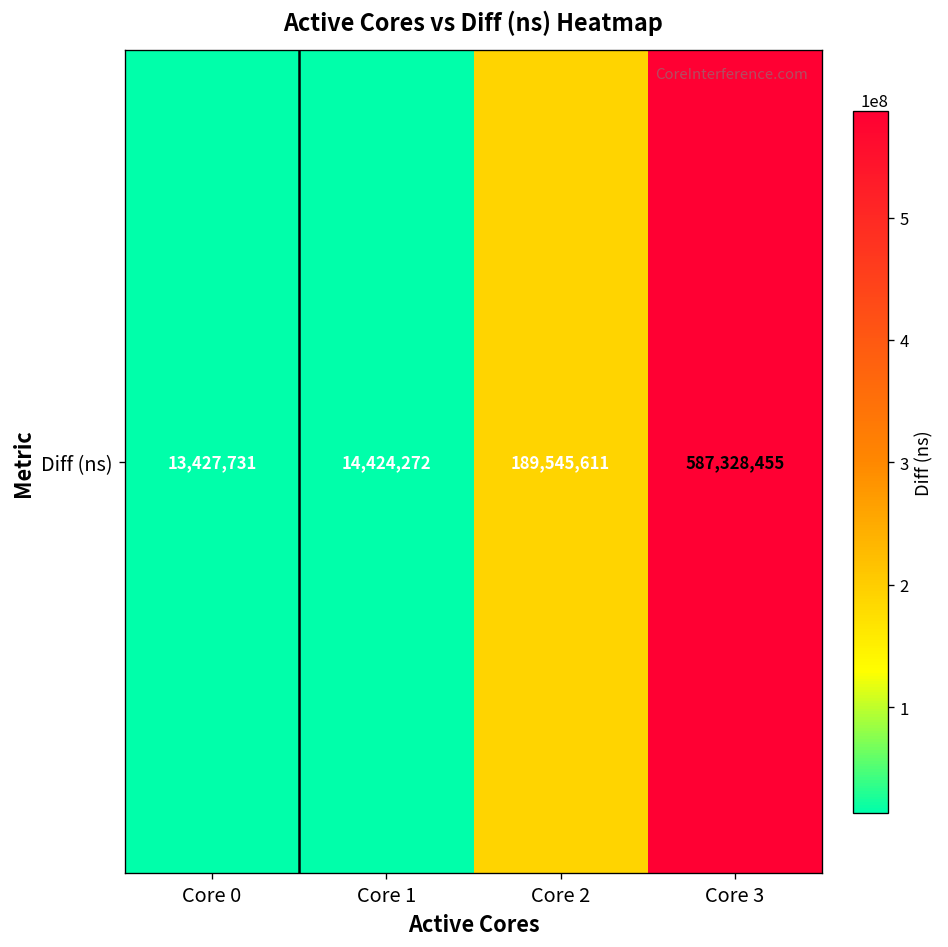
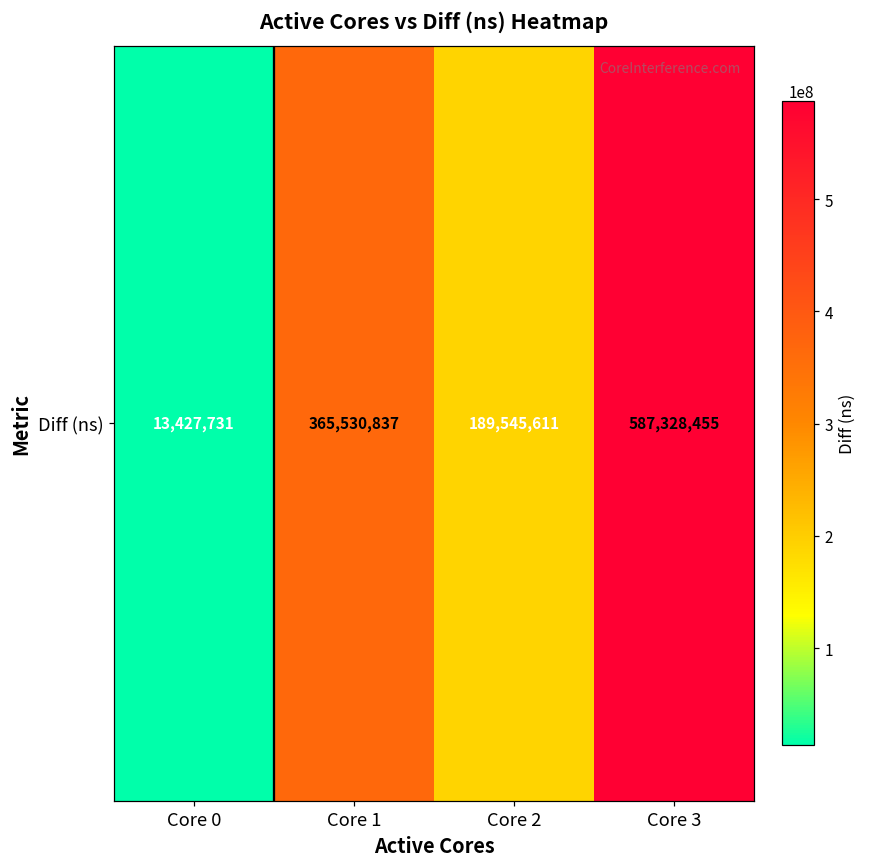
  {
    "Diff (ns)": {
      "Core 0": "13,427,731",
-     "Core 1": "14,424,272",
+     "Core 1": "365,530,837",
      "Core 2": "189,545,611"
    }
  }
